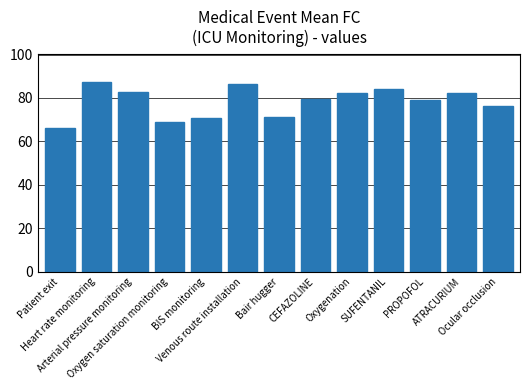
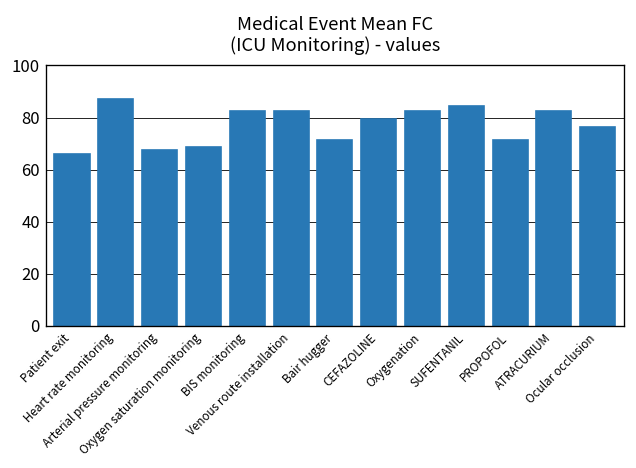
  {
    "Patient exit": 66,
    "Heart rate monitoring": 87,
-   "Arterial pressure monitoring": 83,
+   "Arterial pressure monitoring": 67,
    "Oxygen saturation monitoring": 69,
-   "BIS monitoring": 71,
-   "Venous route installation": 86,
+   "BIS monitoring": 82,
+   "Venous route installation": 83,
    "Bair hugger": 71,
    "CEFAZOLINE": 80,
    "Oxygenation": 82,
    "SUFENTANIL": 84,
-   "PROPOFOL": 79,
+   "PROPOFOL": 72,
    "ATRACURIUM": 82,
    "Ocular occlusion": 76
  }
